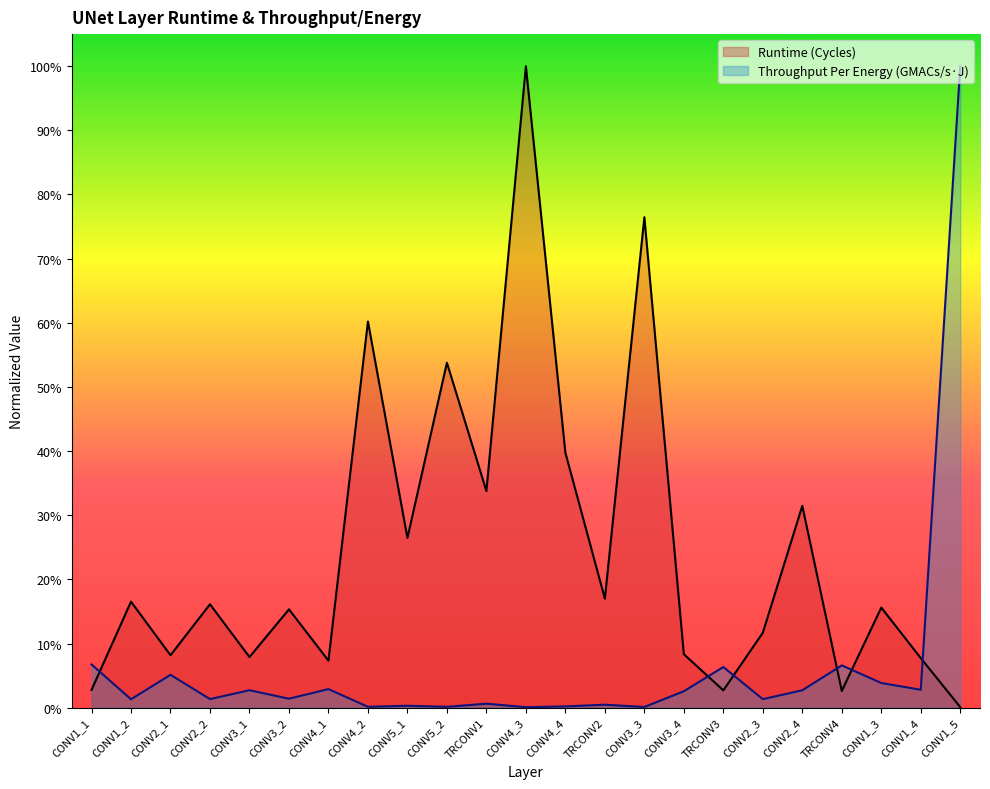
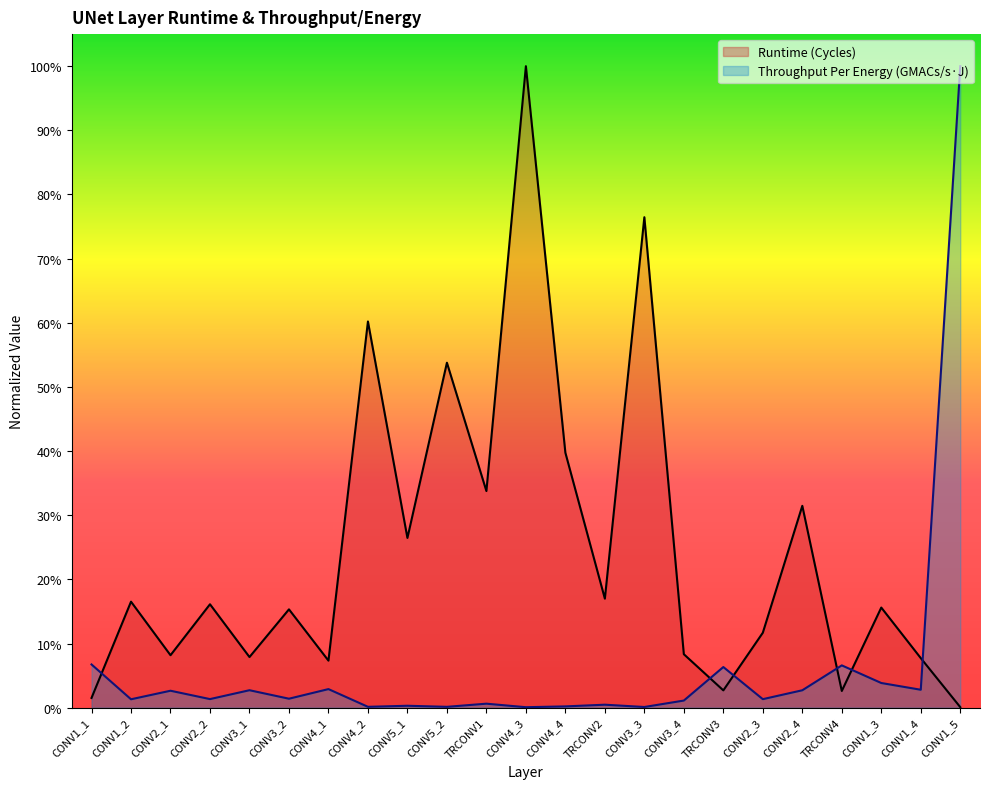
  {
    "Runtime (Cycles)": {
-     "CONV1_1": "3%",
+     "CONV1_1": "2%",
      "CONV1_2": "17%",
      "CONV2_1": "8%",
      "CONV2_2": "16%",
      "CONV3_1": "8%",
      "CONV3_2": "15%",
      "CONV4_1": "7%",
      "CONV4_2": "60%",
      "CONV5_1": "26%",
      "CONV5_2": "54%",
      "TRCONV1": "34%",
      "CONV4_3": "100%",
      "CONV4_4": "40%",
      "TRCONV2": "17%",
      "CONV3_3": "76%",
      "CONV3_4": "8%",
      "TRCONV3": "3%",
      "CONV2_3": "12%",
      "CONV2_4": "31%",
      "TRCONV4": "3%",
      "CONV1_3": "16%",
      "CONV1_4": "8%",
      "CONV1_5": "0%"
    },
    "Throughput Per Energy (GMACs/s·J)": {
      "CONV1_1": "7%",
      "CONV1_2": "1%",
-     "CONV2_1": "5%",
+     "CONV2_1": "3%",
      "CONV2_2": "1%",
      "CONV3_1": "3%",
      "CONV3_2": "1%",
      "CONV4_1": "3%",
      "CONV4_2": "0%",
      "CONV5_1": "0%",
      "CONV5_2": "0%",
      "TRCONV1": "1%",
      "CONV4_3": "0%",
      "CONV4_4": "0%",
      "TRCONV2": "0%",
      "CONV3_3": "0%",
-     "CONV3_4": "3%",
+     "CONV3_4": "1%",
      "TRCONV3": "6%",
      "CONV2_3": "1%",
      "CONV2_4": "3%",
      "TRCONV4": "7%",
      "CONV1_3": "4%",
      "CONV1_4": "3%"
    }
  }
